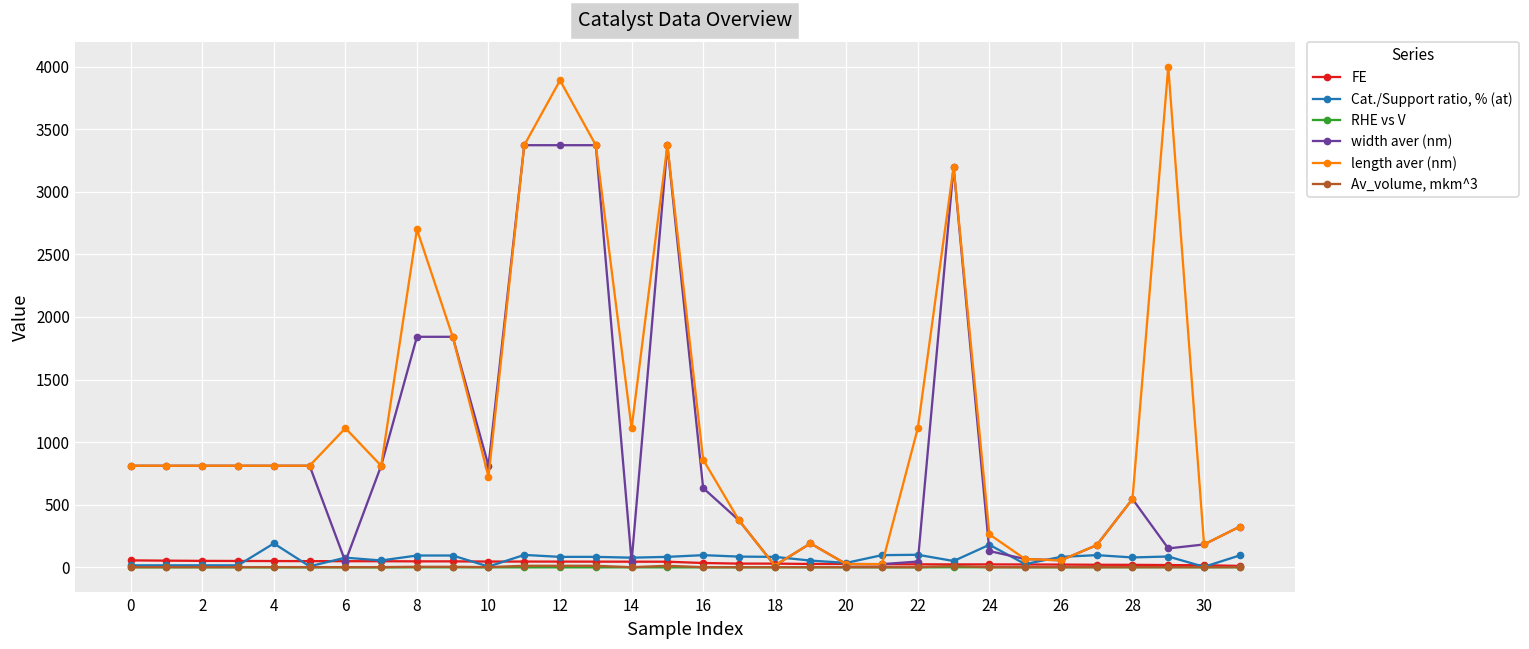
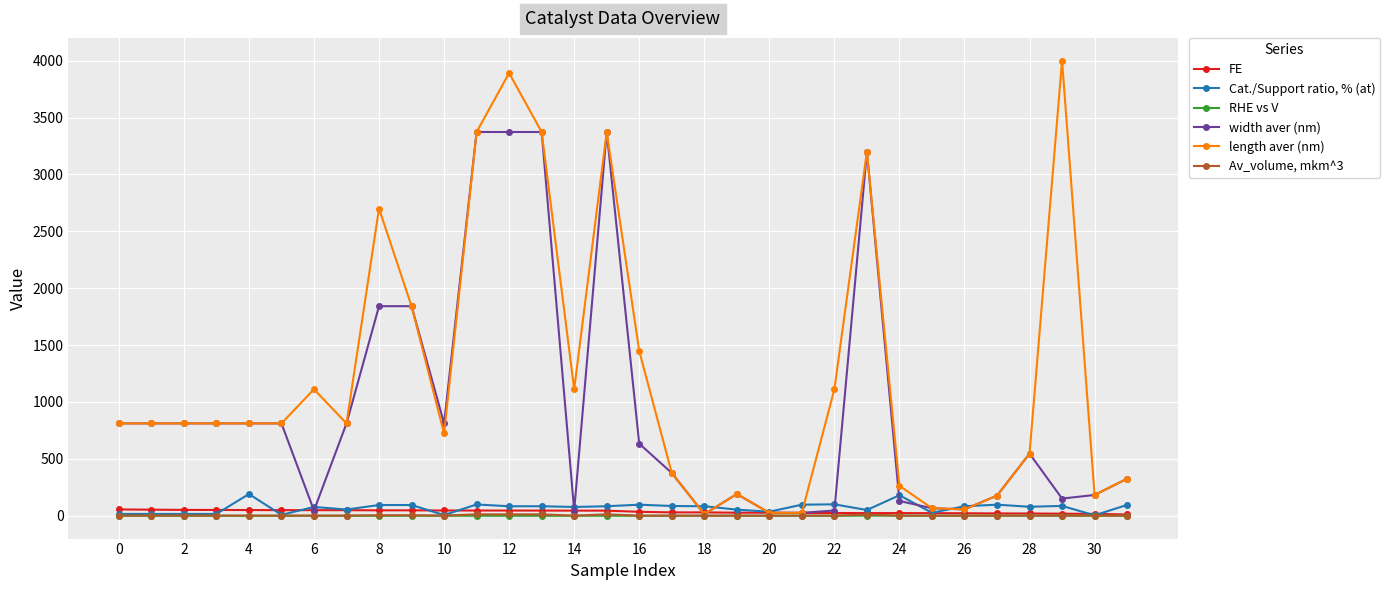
  {
    "FE": {
      "0": 50,
      "2": 50,
      "4": 50,
      "8": 50,
      "10": 50,
      "12": 40,
      "16": 30
    },
    "Cat./Support ratio, % (at)": {
      "4": 190,
      "6": 80,
      "8": 90,
      "12": 80,
      "14": 80,
      "16": 100,
      "18": 80,
      "22": 100,
      "24": 180,
      "26": 80,
      "28": 80
    },
    "width aver (nm)": {
      "8": 1840,
      "10": 810,
      "12": 3370,
      "16": 630,
      "24": 130
    },
    "length aver (nm)": {
      "6": 1110,
      "8": 2700,
      "10": 720,
      "12": 3890,
      "14": 1110,
-     "16": 860,
+     "16": 1450,
      "22": 1110,
      "24": 260
    }
  }
